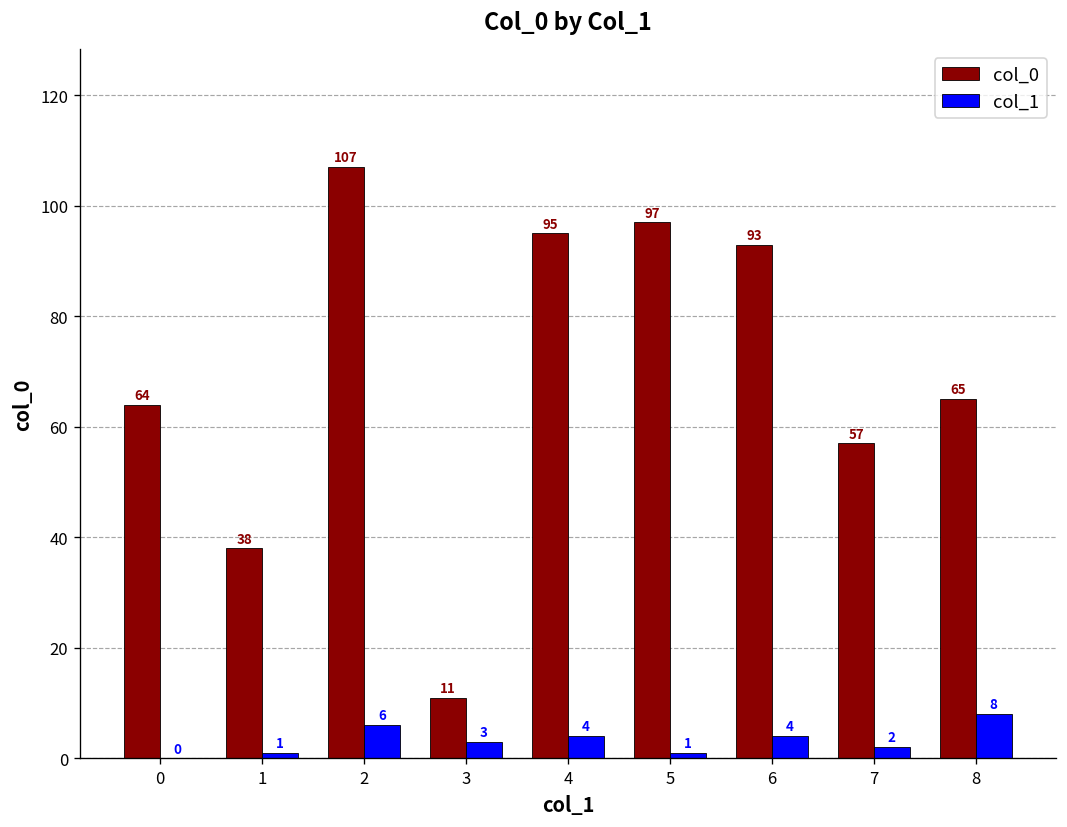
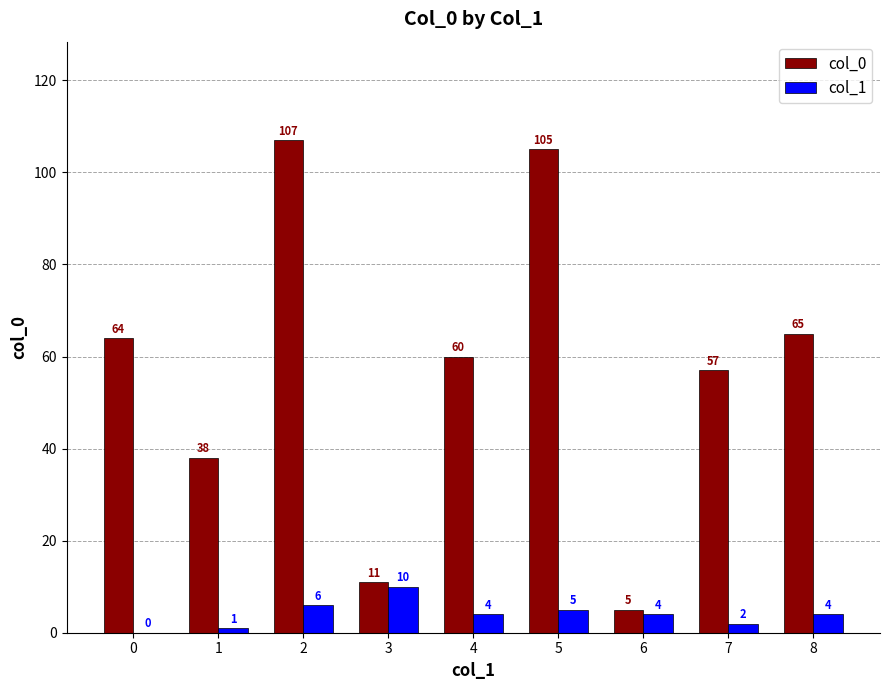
  {
    "col_0": {
      "0": 64,
      "1": 38,
      "2": 107,
      "3": 11,
-     "4": 95,
-     "5": 97,
-     "6": 93,
+     "4": 60,
+     "5": 105,
+     "6": 5,
      "7": 57,
      "8": 65
    },
    "col_1": {
      "0": 0,
      "1": 1,
      "2": 6,
-     "3": 3,
+     "3": 10,
      "4": 4,
-     "5": 1,
+     "5": 5,
      "6": 4,
      "7": 2,
-     "8": 8
+     "8": 4
    }
  }
